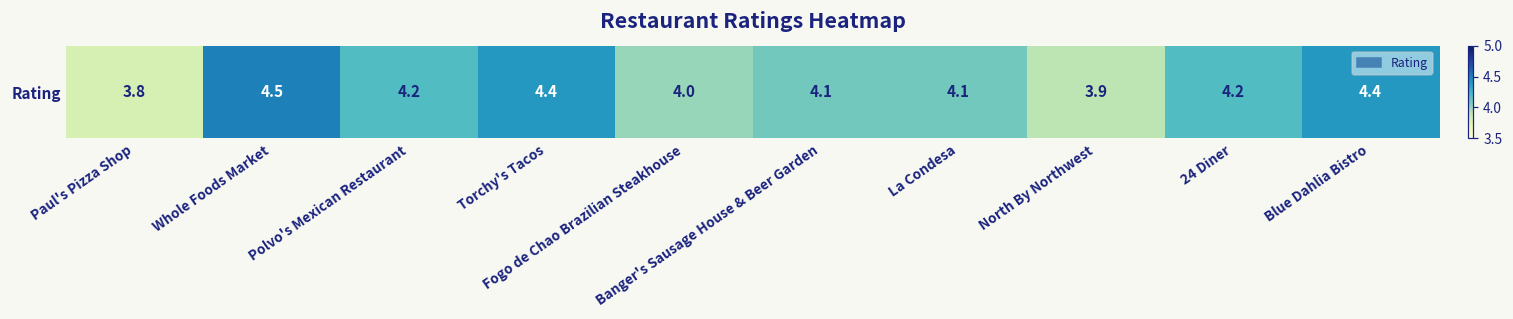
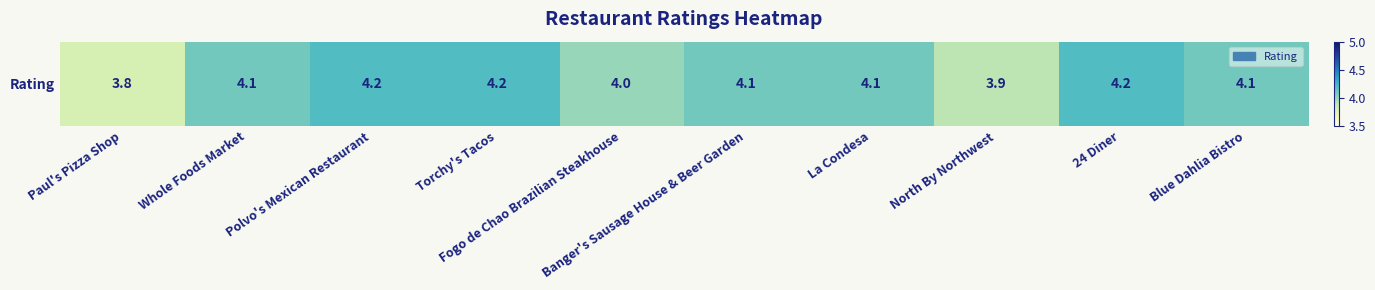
  {
    "Rating": {
      "Paul's Pizza Shop": 3.8,
-     "Whole Foods Market": 4.5,
+     "Whole Foods Market": 4.1,
      "Polvo's Mexican Restaurant": 4.2,
-     "Torchy's Tacos": 4.4,
+     "Torchy's Tacos": 4.2,
      "Fogo de Chao Brazilian Steakhouse": 4.0,
      "Banger's Sausage House & Beer Garden": 4.1,
      "La Condesa": 4.1,
      "North By Northwest": 3.9,
      "24 Diner": 4.2,
-     "Blue Dahlia Bistro": 4.4
+     "Blue Dahlia Bistro": 4.1
    }
  }
